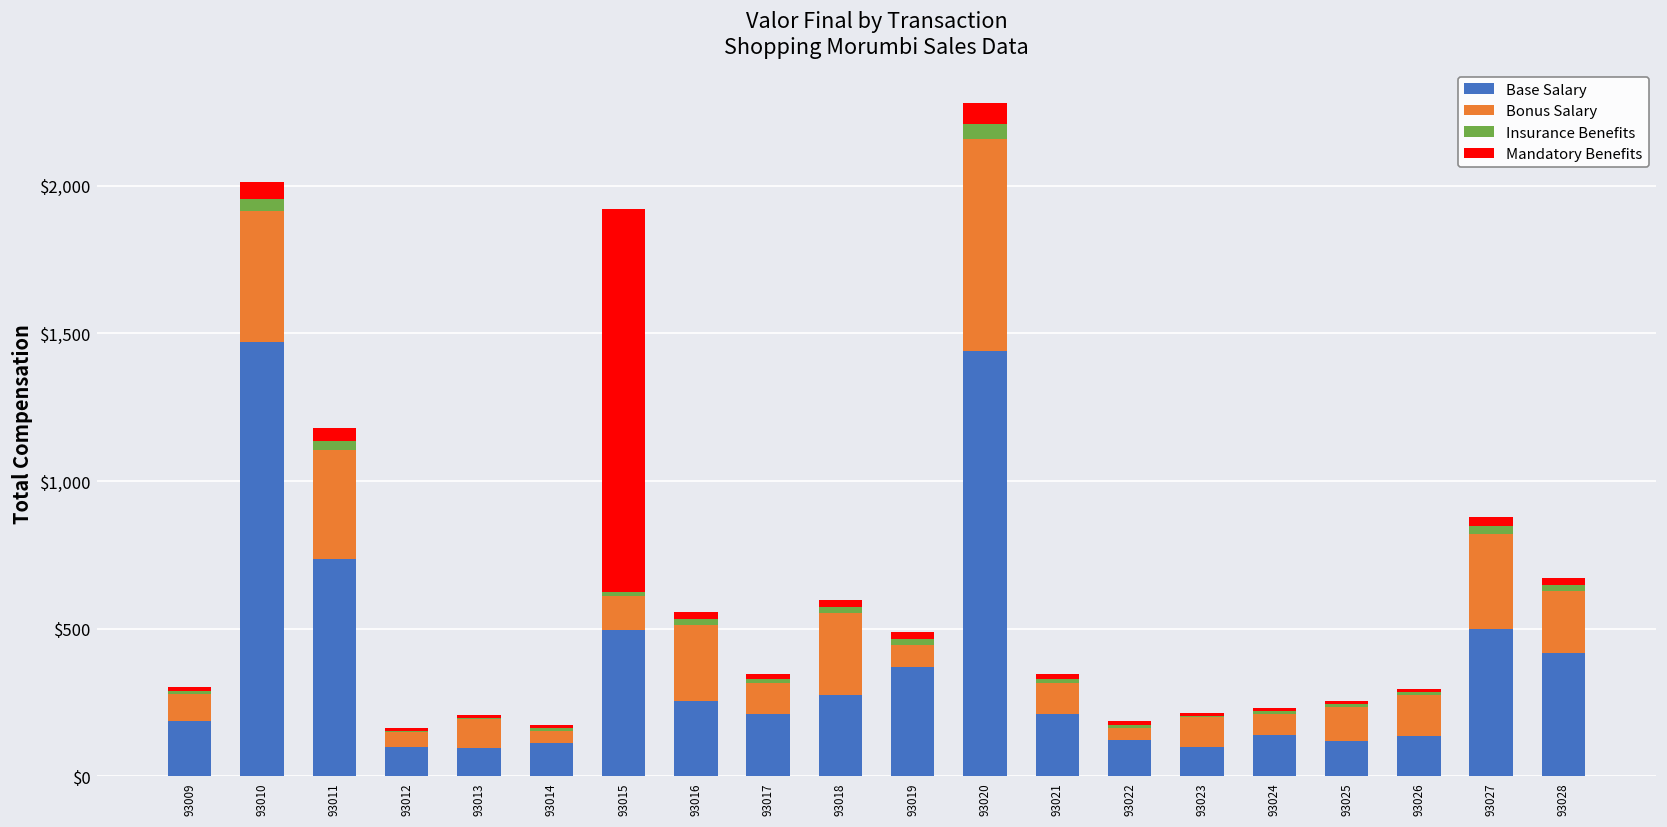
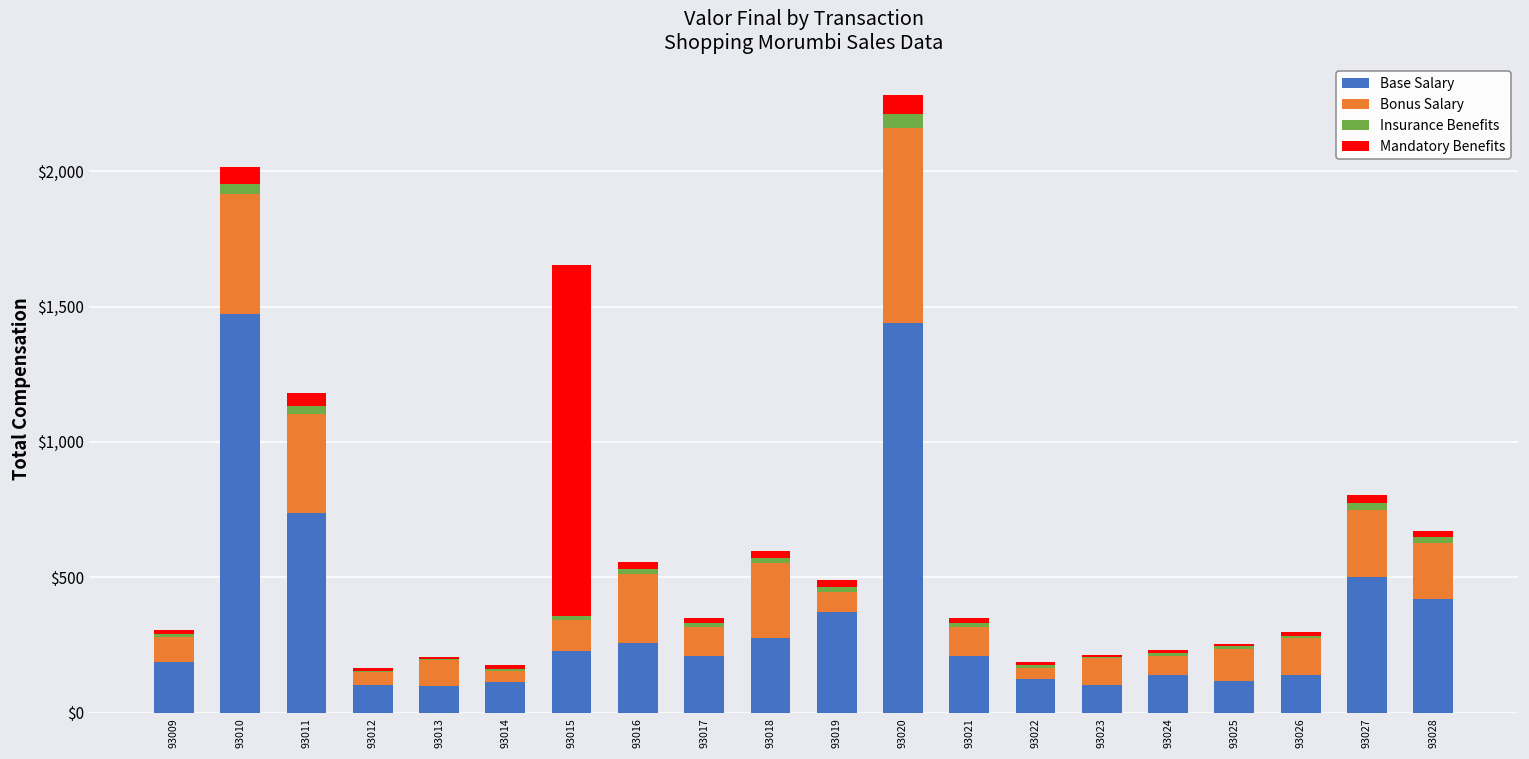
  {
    "Base Salary": {
      "93009": "$190",
      "93010": "$1,470",
      "93011": "$740",
      "93012": "$100",
      "93013": "$100",
      "93014": "$110",
-     "93015": "$500",
+     "93015": "$230",
      "93016": "$260",
      "93017": "$210",
      "93018": "$280",
      "93019": "$370",
      "93020": "$1,440",
      "93021": "$210",
      "93022": "$120",
      "93023": "$100",
      "93024": "$140",
      "93025": "$120",
      "93026": "$140",
      "93027": "$500",
      "93028": "$420"
    },
    "Bonus Salary": {
      "93009": "$90",
      "93010": "$440",
      "93011": "$370",
      "93012": "$50",
      "93013": "$100",
      "93014": "$40",
      "93015": "$110",
      "93016": "$260",
      "93017": "$110",
      "93018": "$280",
      "93019": "$70",
      "93020": "$720",
      "93021": "$110",
      "93022": "$40",
      "93023": "$100",
      "93024": "$70",
      "93025": "$120",
      "93026": "$140",
-     "93027": "$320",
+     "93027": "$250",
      "93028": "$210"
    },
    "Insurance Benefits": {
      "93010": "$40",
      "93011": "$30",
      "93015": "$20",
      "93016": "$20",
      "93017": "$20",
      "93018": "$20",
      "93019": "$20",
      "93020": "$50",
      "93021": "$20",
      "93027": "$30",
      "93028": "$20"
    },
    "Mandatory Benefits": {
      "93009": "$20",
      "93010": "$60",
      "93011": "$50",
      "93014": "$10",
      "93015": "$1,300",
      "93016": "$30",
      "93017": "$20",
      "93018": "$30",
      "93019": "$30",
      "93020": "$70",
      "93021": "$20",
      "93022": "$10",
      "93024": "$10",
      "93026": "$10",
      "93027": "$30",
      "93028": "$30"
    }
  }
